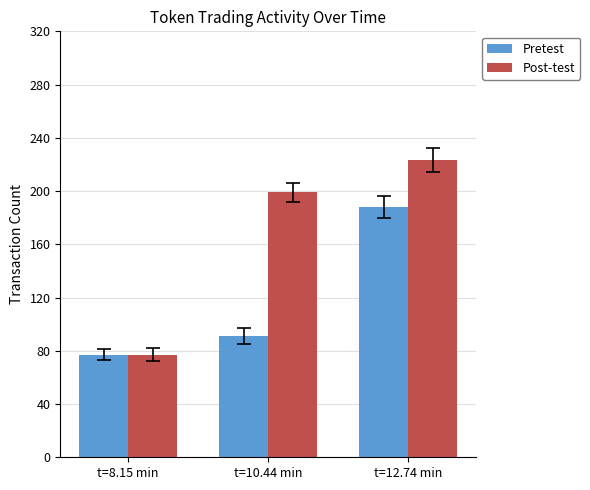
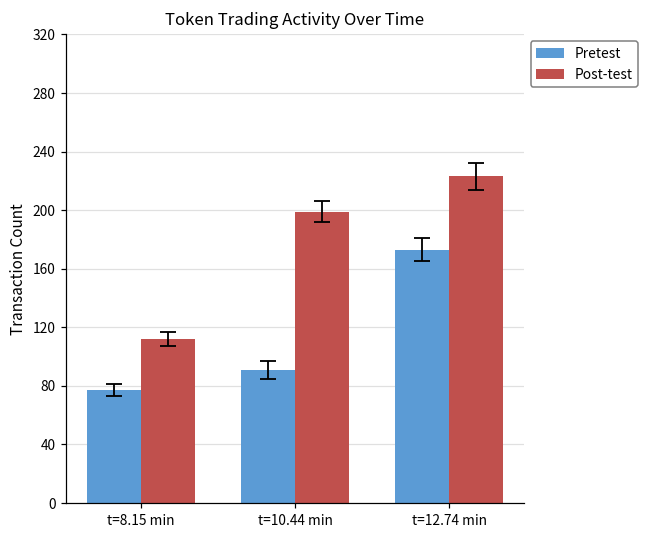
  {
    "Pretest": {
      "t=8.15 min": 77,
      "t=10.44 min": 91,
-     "t=12.74 min": 188
+     "t=12.74 min": 173
    },
    "Post-test": {
-     "t=8.15 min": 77,
+     "t=8.15 min": 112,
      "t=10.44 min": 199,
      "t=12.74 min": 223
    }
  }
